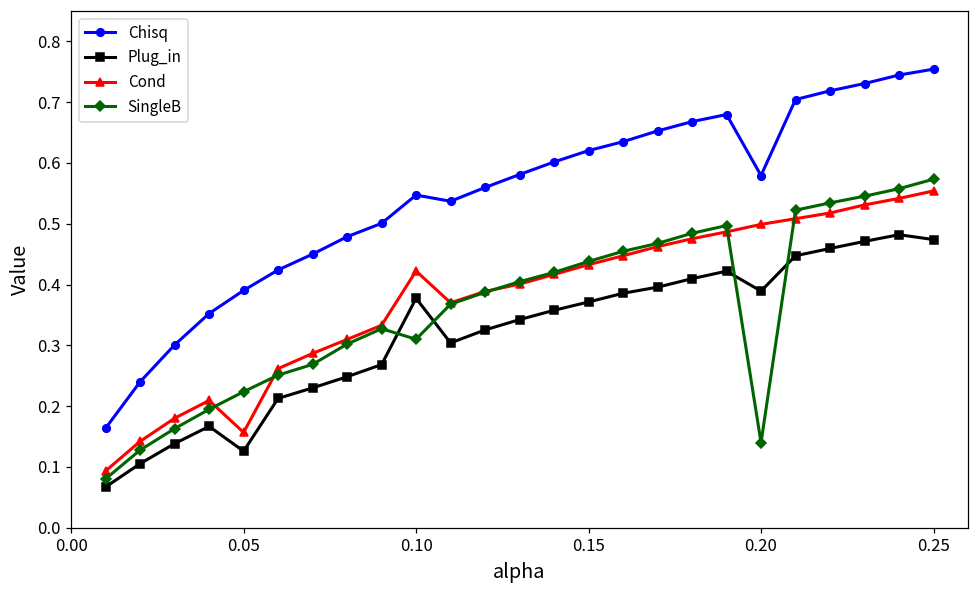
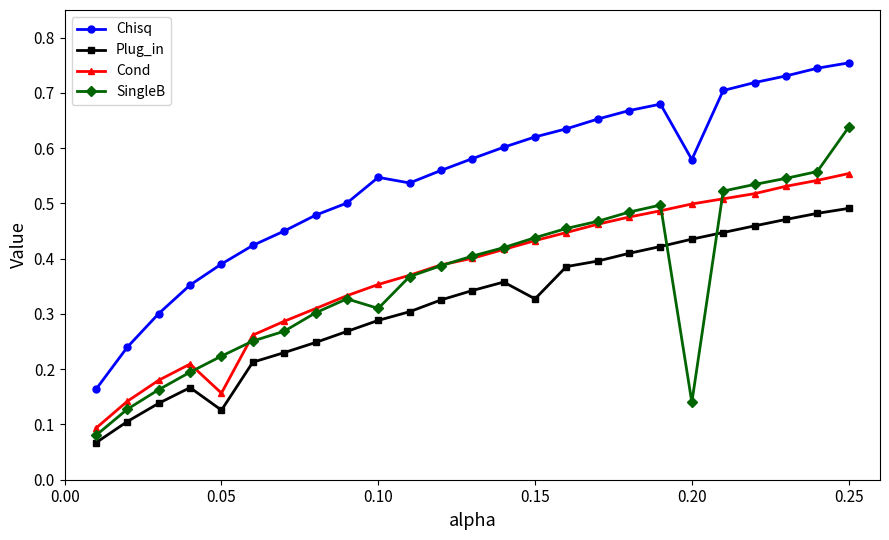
  {
    "Chisq": {
      "0.05": 0.39,
      "0.10": 0.55,
      "0.15": 0.62,
      "0.20": 0.58,
      "0.25": 0.75
    },
    "Plug_in": {
      "0.05": 0.13,
-     "0.10": 0.38,
-     "0.15": 0.37,
-     "0.20": 0.39,
-     "0.25": 0.47
+     "0.10": 0.29,
+     "0.15": 0.33,
+     "0.20": 0.44,
+     "0.25": 0.49
    },
    "Cond": {
      "0.05": 0.16,
-     "0.10": 0.42,
+     "0.10": 0.35,
      "0.15": 0.43,
      "0.20": 0.50,
      "0.25": 0.55
    },
    "SingleB": {
      "0.05": 0.22,
      "0.10": 0.31,
      "0.15": 0.44,
      "0.20": 0.14,
-     "0.25": 0.57
+     "0.25": 0.64
    }
  }
